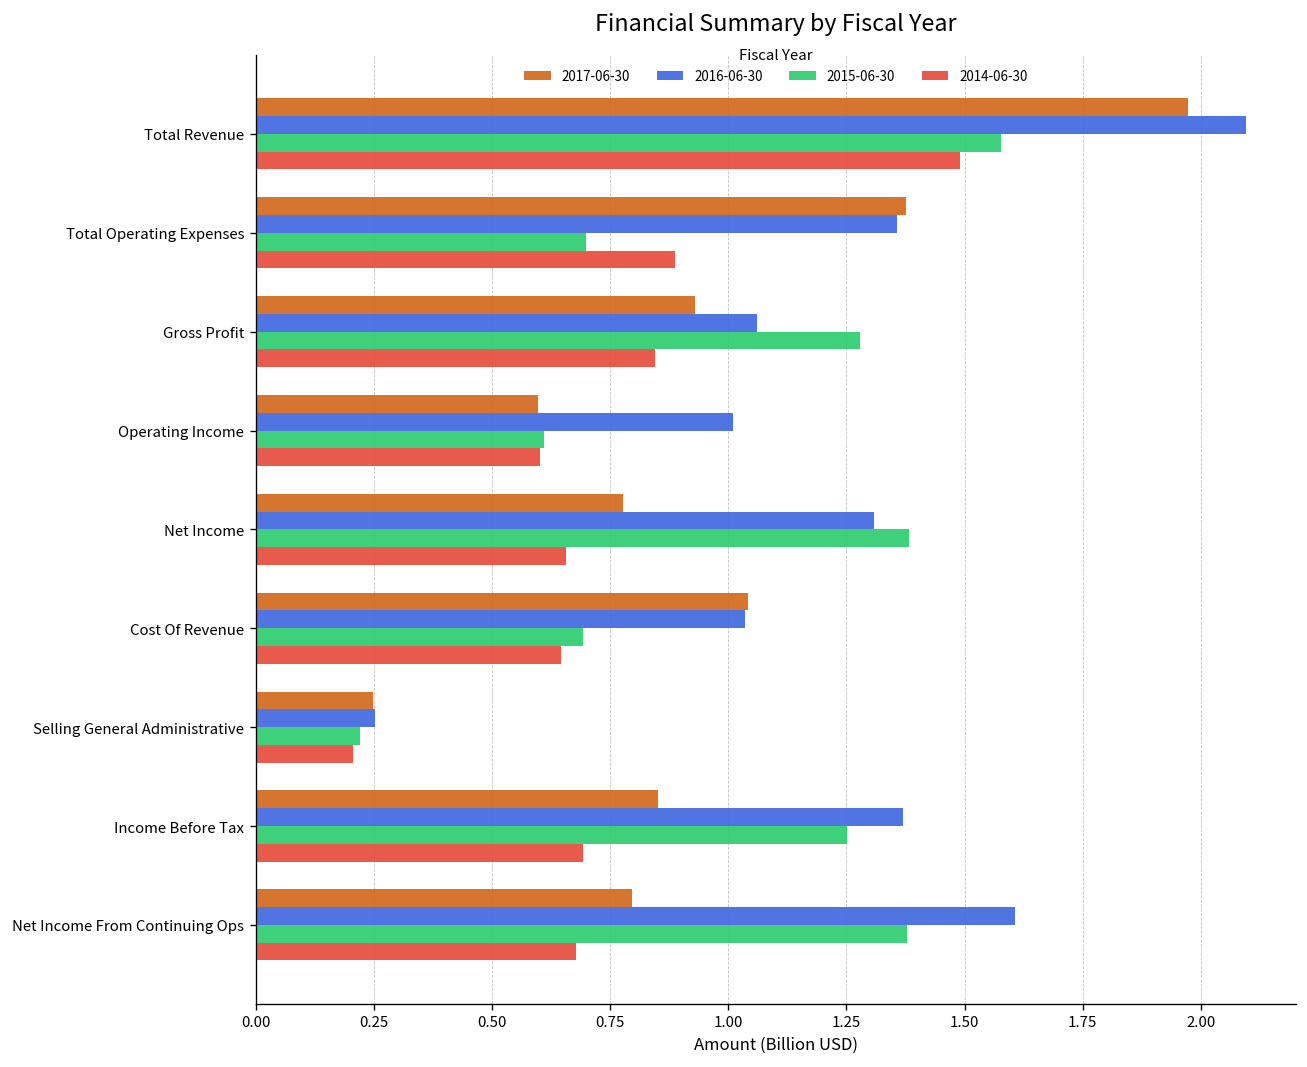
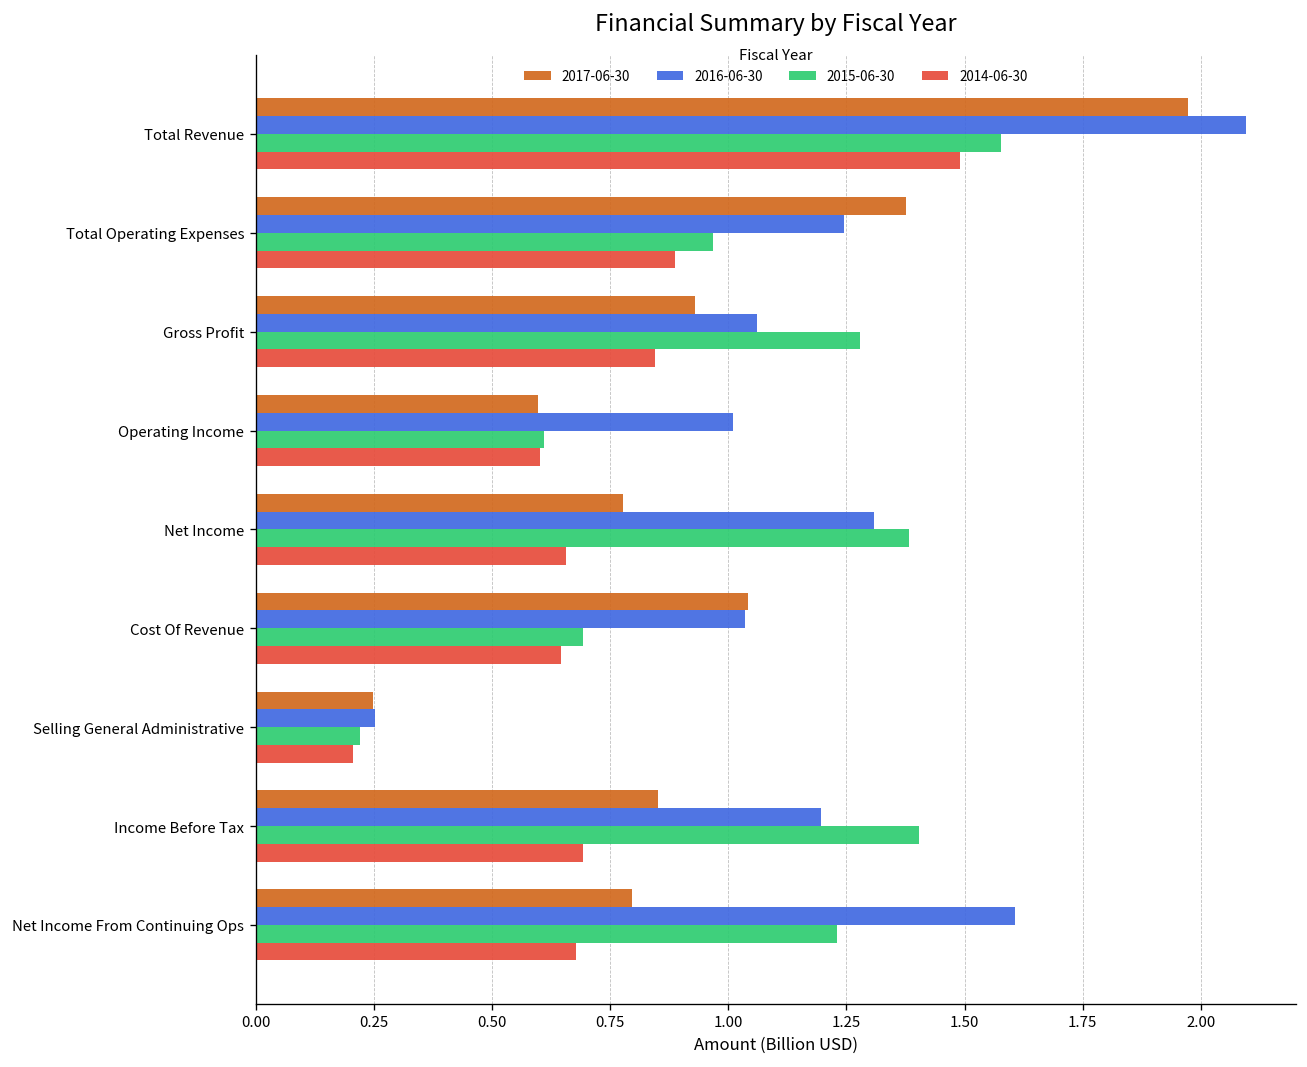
  {
    "2016-06-30": {
      "Total Revenue": 2.10,
-     "Total Operating Expenses": 1.36,
+     "Total Operating Expenses": 1.24,
      "Gross Profit": 1.06,
      "Operating Income": 1.01,
      "Net Income": 1.31,
      "Cost Of Revenue": 1.04,
      "Selling General Administrative": 0.25,
-     "Income Before Tax": 1.37,
+     "Income Before Tax": 1.20,
      "Net Income From Continuing Ops": 1.61
    },
    "2015-06-30": {
      "Total Revenue": 1.58,
-     "Total Operating Expenses": 0.70,
+     "Total Operating Expenses": 0.97,
      "Gross Profit": 1.28,
      "Operating Income": 0.61,
      "Net Income": 1.38,
      "Cost Of Revenue": 0.69,
      "Selling General Administrative": 0.22,
-     "Income Before Tax": 1.25,
-     "Net Income From Continuing Ops": 1.38
+     "Income Before Tax": 1.40,
+     "Net Income From Continuing Ops": 1.23
    }
  }
